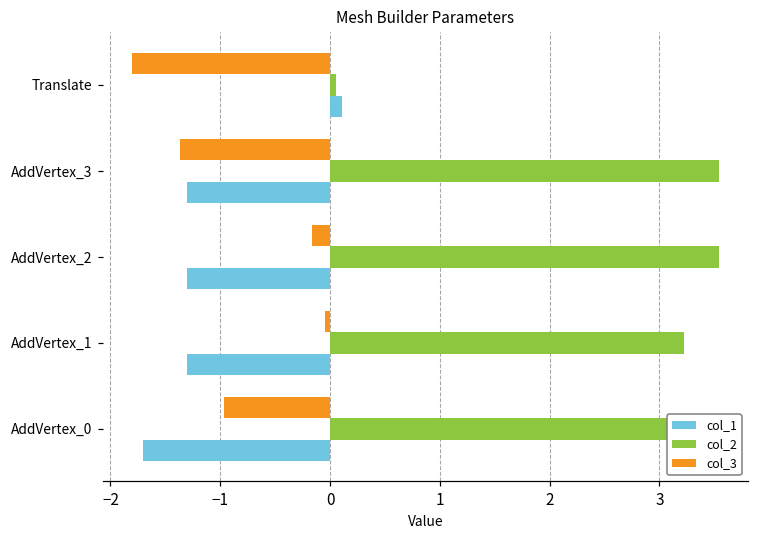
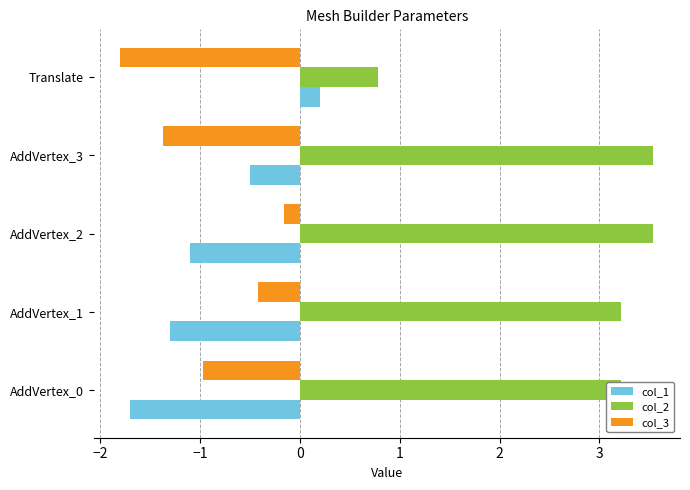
  {
    "col_1": {
-     "Translate": 0.1,
-     "AddVertex_3": -1.3,
-     "AddVertex_2": -1.3,
+     "Translate": 0.2,
+     "AddVertex_3": -0.5,
+     "AddVertex_2": -1.1,
      "AddVertex_1": -1.3,
      "AddVertex_0": -1.7
    },
    "col_2": {
-     "Translate": 0.1,
+     "Translate": 0.8,
      "AddVertex_3": 3.5,
      "AddVertex_2": 3.5,
      "AddVertex_1": 3.2
    },
    "col_3": {
      "Translate": -1.8,
      "AddVertex_3": -1.4,
      "AddVertex_2": -0.2,
-     "AddVertex_1": -0.1,
+     "AddVertex_1": -0.4,
      "AddVertex_0": -1.0
    }
  }
